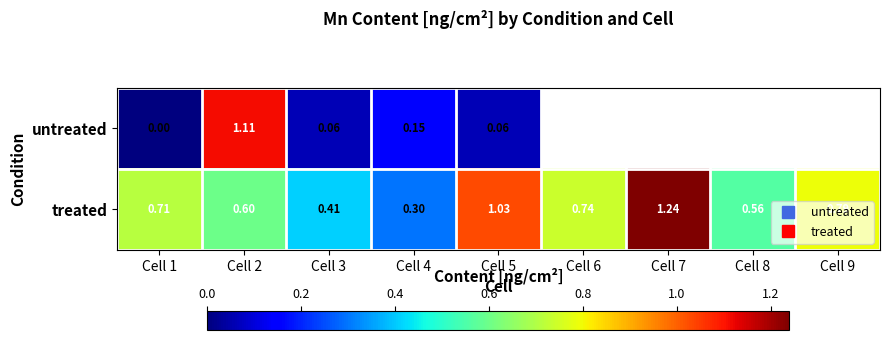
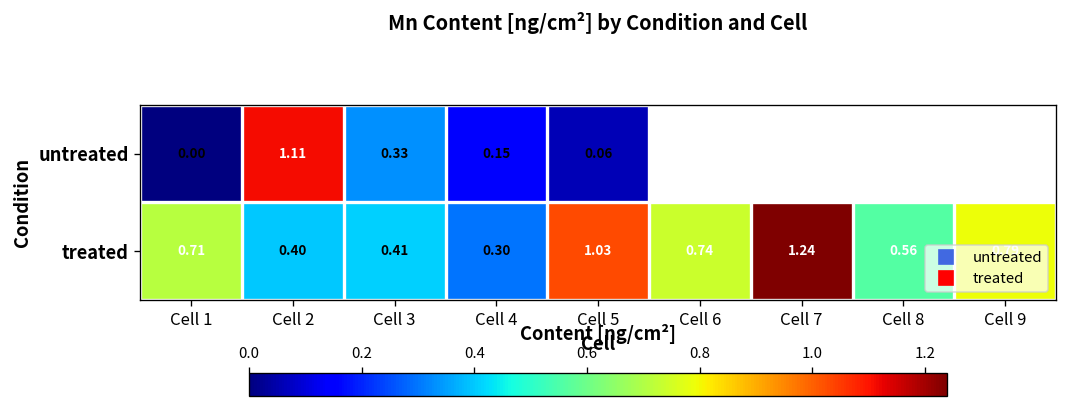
  {
    "untreated": {
      "Cell 1": 0.00,
      "Cell 2": 1.11,
-     "Cell 3": 0.06,
+     "Cell 3": 0.33,
      "Cell 4": 0.15,
      "Cell 5": 0.06
    },
    "treated": {
      "Cell 1": 0.71,
-     "Cell 2": 0.60,
+     "Cell 2": 0.40,
      "Cell 3": 0.41,
      "Cell 4": 0.30,
      "Cell 5": 1.03,
      "Cell 6": 0.74,
      "Cell 7": 1.24,
      "Cell 8": 0.56
    }
  }
